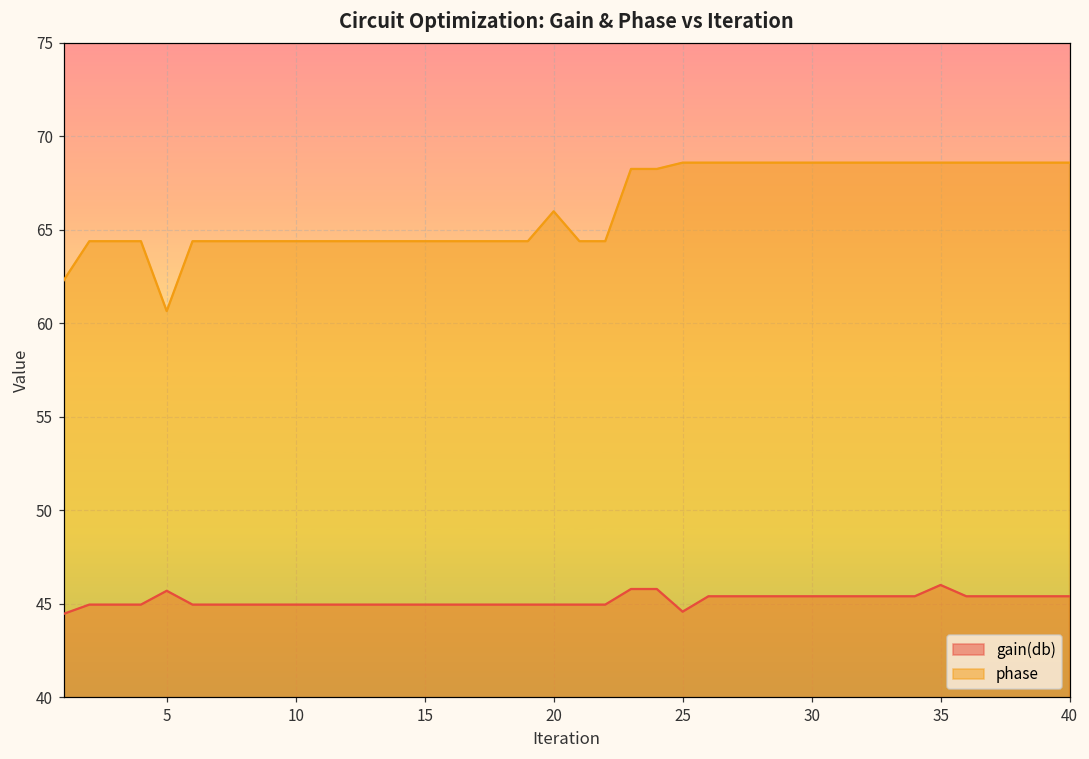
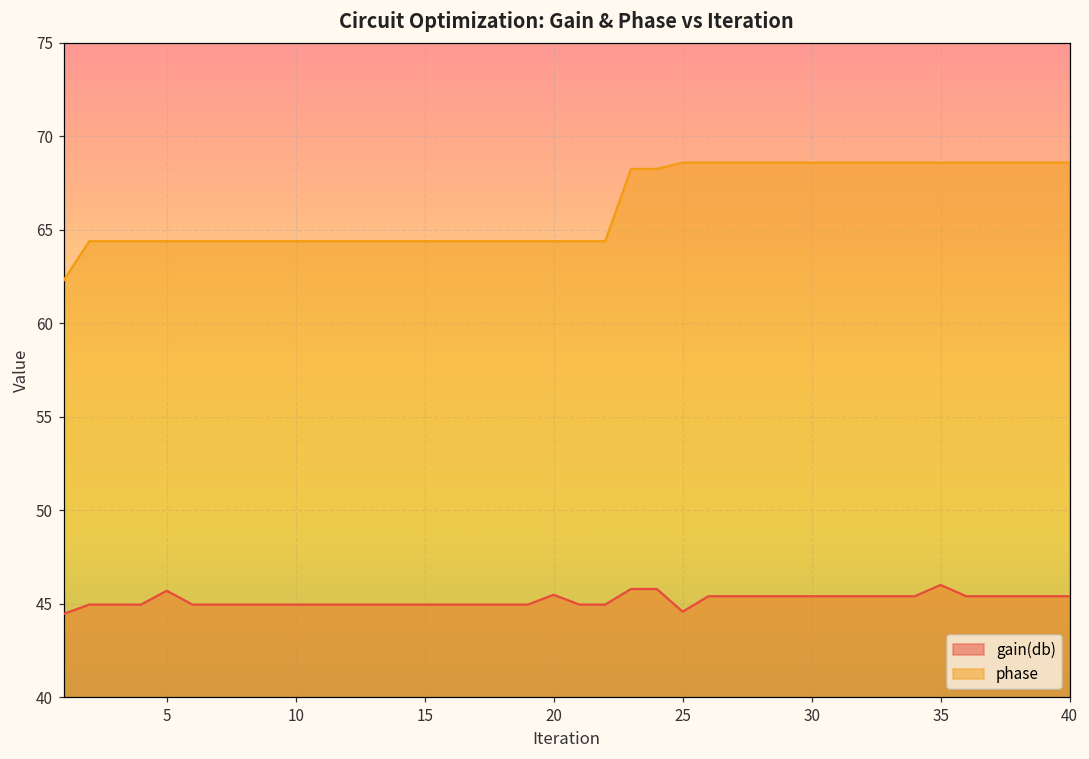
  {
    "gain(db)": {
      "5": 45.7,
      "10": 44.9,
      "15": 44.9,
-     "20": 44.9,
+     "20": 45.5,
      "25": 44.6,
      "30": 45.4,
      "35": 46.0,
      "40": 45.4
    },
    "phase": {
-     "5": 60.6,
+     "5": 64.4,
      "10": 64.4,
      "15": 64.4,
-     "20": 66.0,
+     "20": 64.4,
      "25": 68.6,
      "30": 68.6,
      "35": 68.6,
      "40": 68.6
    }
  }
